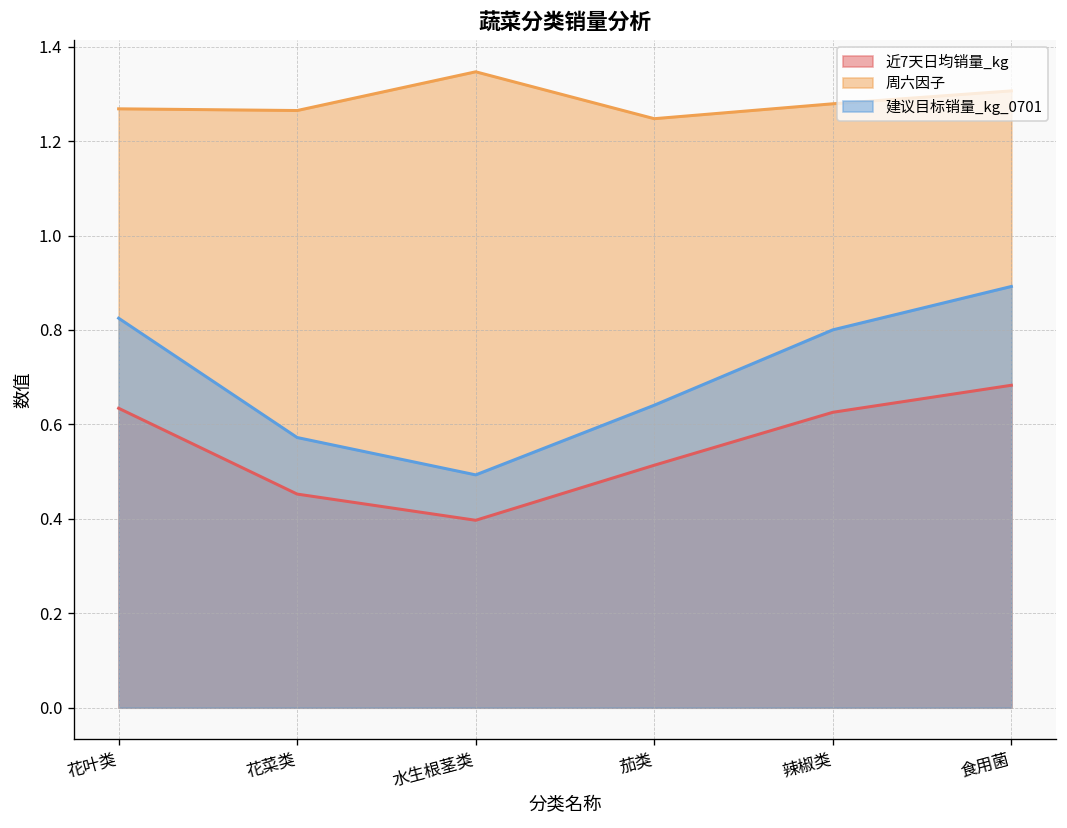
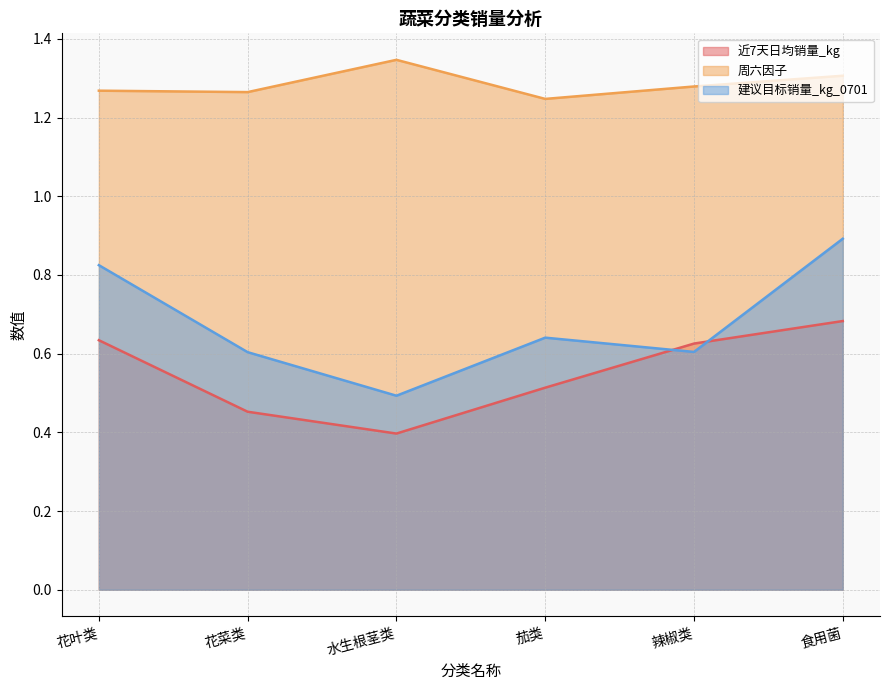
  {
    "建议目标销量_kg_0701": {
      "花叶类": 0.82,
-     "花菜类": 0.57,
+     "花菜类": 0.60,
      "水生根茎类": 0.49,
      "茄类": 0.64,
-     "辣椒类": 0.80,
+     "辣椒类": 0.60,
      "食用菌": 0.89
    }
  }
